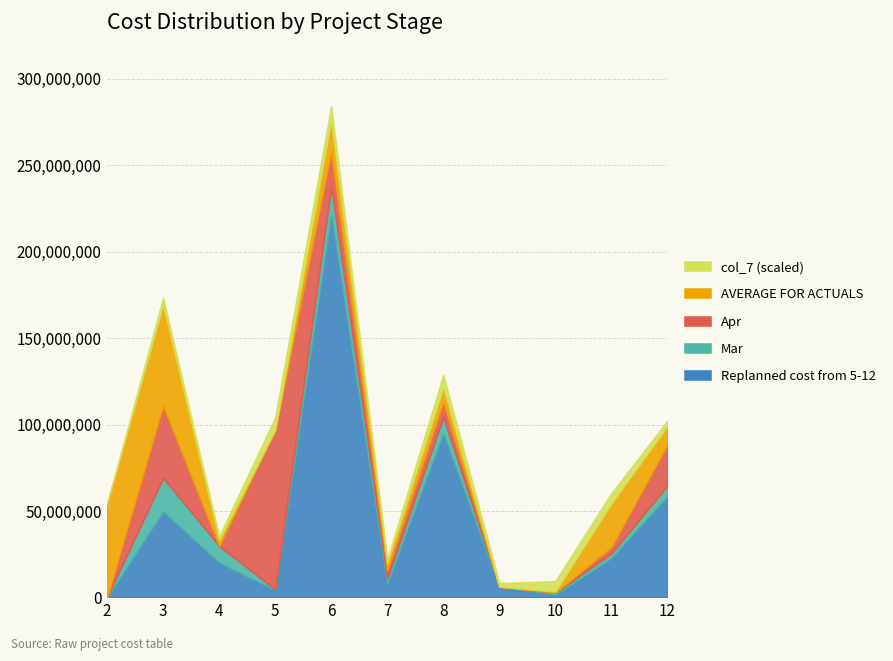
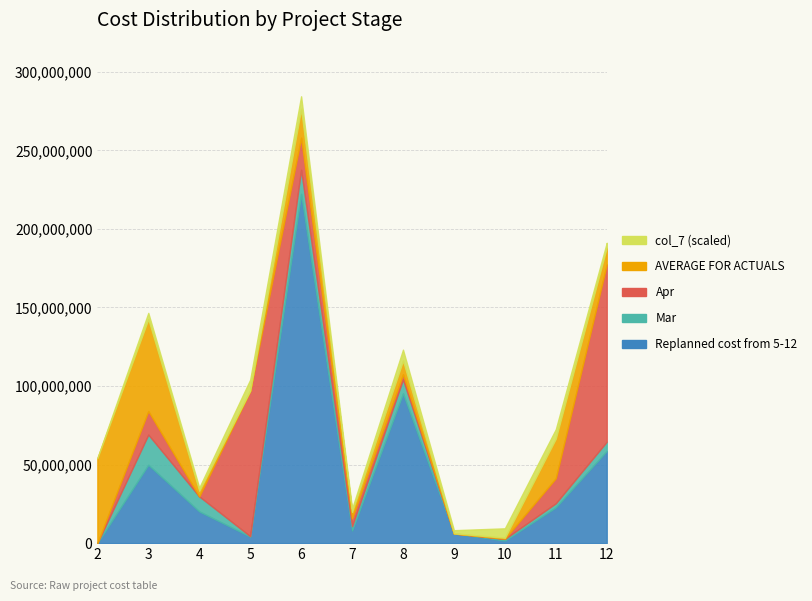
  {
    "Apr": {
-     "3": "42,000,000",
+     "3": "15,000,000",
      "6": "20,000,000",
      "7": "5,000,000",
-     "8": "9,000,000",
-     "11": "4,000,000",
-     "12": "24,000,000"
+     "8": "3,000,000",
+     "11": "16,000,000",
+     "12": "113,000,000"
    },
    "AVERAGE FOR ACTUALS": {
      "3": "58,000,000",
      "4": "4,000,000",
      "6": "18,000,000",
      "7": "4,000,000",
      "8": "9,000,000",
      "11": "25,000,000",
      "12": "11,000,000"
    }
  }
